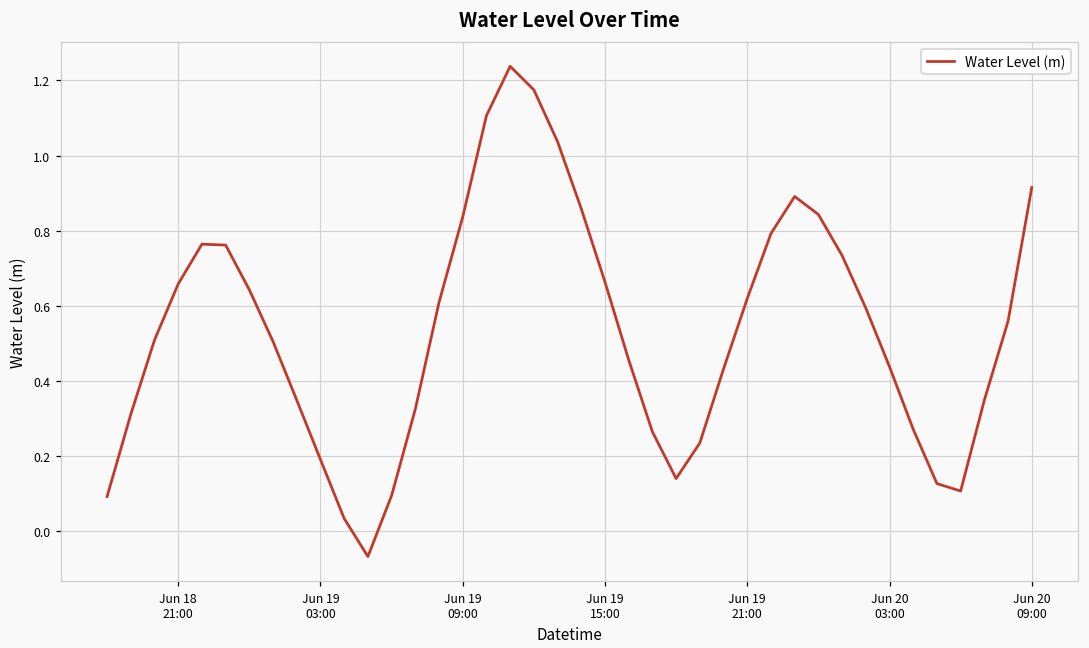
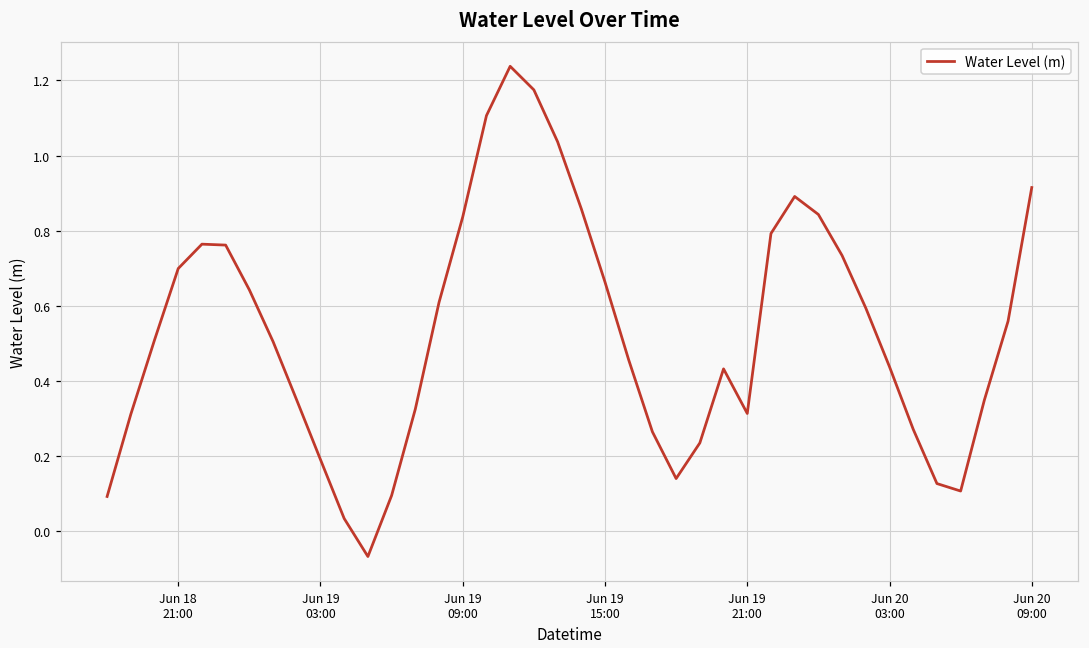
  {
-   "Jun 18 21:00": 0.66,
+   "Jun 18 21:00": 0.70,
    "Jun 19 03:00": 0.19,
    "Jun 19 09:00": 0.84,
    "Jun 19 15:00": 0.66,
-   "Jun 19 21:00": 0.62,
+   "Jun 19 21:00": 0.31,
    "Jun 20 03:00": 0.44,
    "Jun 20 09:00": 0.92
  }
